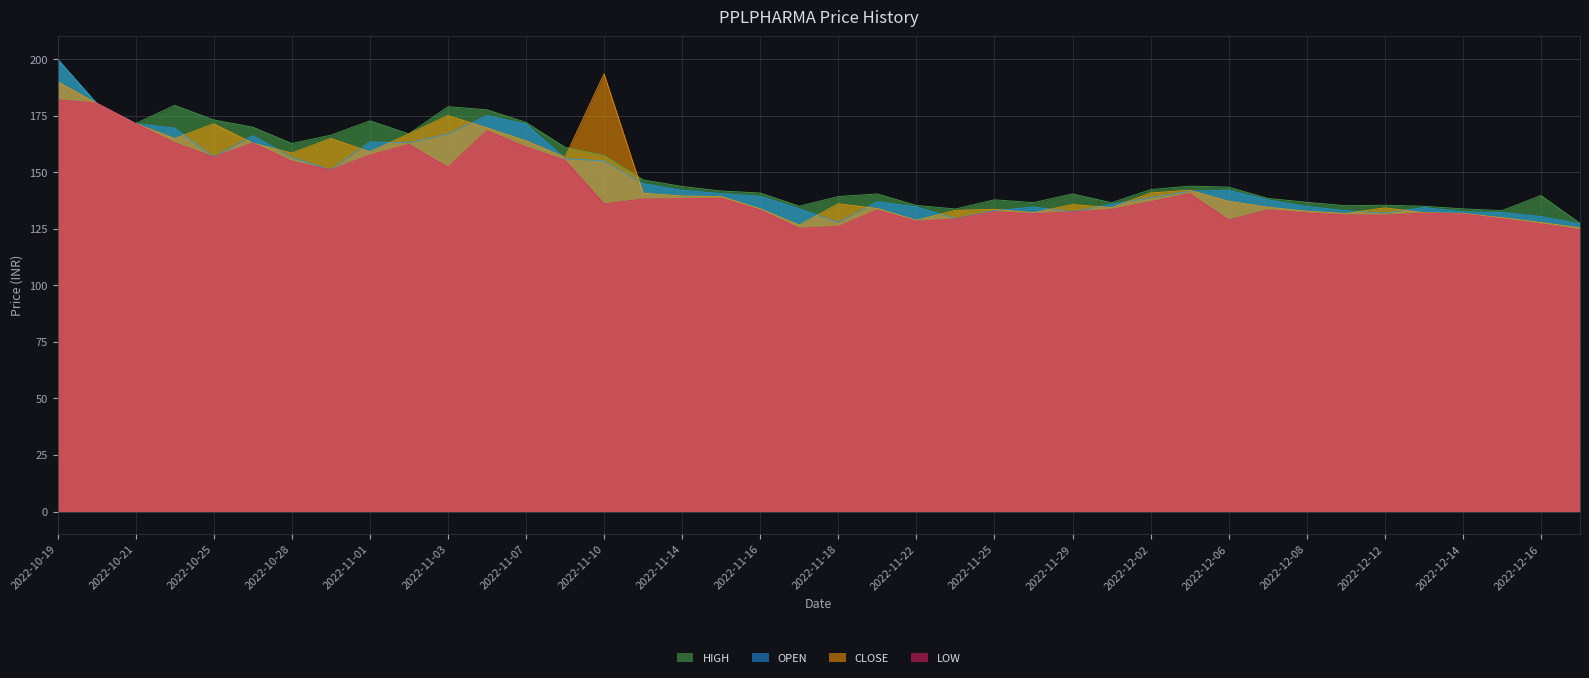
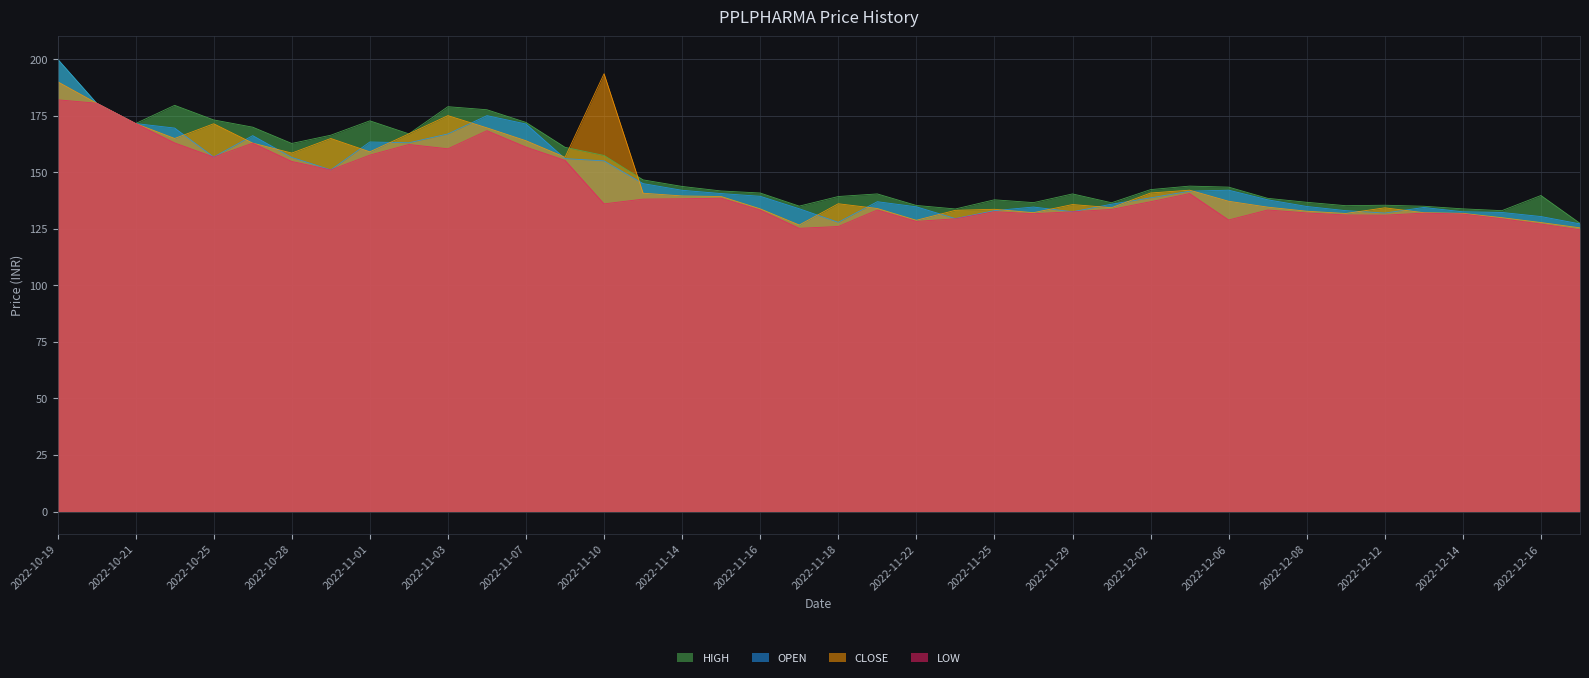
  {
    "HIGH": {
      "2022-10-25": 173,
      "2022-10-28": 163,
      "2022-11-01": 173,
      "2022-11-03": 179,
      "2022-11-10": 157,
      "2022-11-14": 144,
      "2022-11-16": 141,
      "2022-11-18": 139,
      "2022-11-25": 138,
      "2022-11-29": 140,
      "2022-12-02": 142,
      "2022-12-06": 143,
      "2022-12-08": 137,
      "2022-12-12": 135,
      "2022-12-14": 134,
      "2022-12-16": 140
    },
    "OPEN": {
      "2022-10-28": 157,
      "2022-11-01": 163,
      "2022-11-03": 167,
      "2022-11-10": 155,
      "2022-11-14": 142,
      "2022-11-16": 139,
      "2022-11-18": 128,
      "2022-12-02": 139,
      "2022-12-06": 142,
      "2022-12-08": 135,
      "2022-12-16": 130
    },
    "CLOSE": {
      "2022-10-19": 190,
      "2022-10-25": 171,
      "2022-10-28": 158,
      "2022-11-01": 159,
      "2022-11-03": 175,
      "2022-11-07": 164,
      "2022-11-10": 194,
      "2022-11-14": 140,
      "2022-11-18": 136,
      "2022-11-29": 136,
      "2022-12-02": 141,
      "2022-12-06": 137,
      "2022-12-12": 134
    },
    "LOW": {
      "2022-10-19": 182,
      "2022-10-28": 155,
      "2022-11-01": 158,
-     "2022-11-03": 152,
+     "2022-11-03": 160,
      "2022-11-07": 161,
      "2022-11-10": 136,
      "2022-11-14": 138,
      "2022-11-18": 126,
      "2022-12-02": 137,
      "2022-12-06": 129
    }
  }
